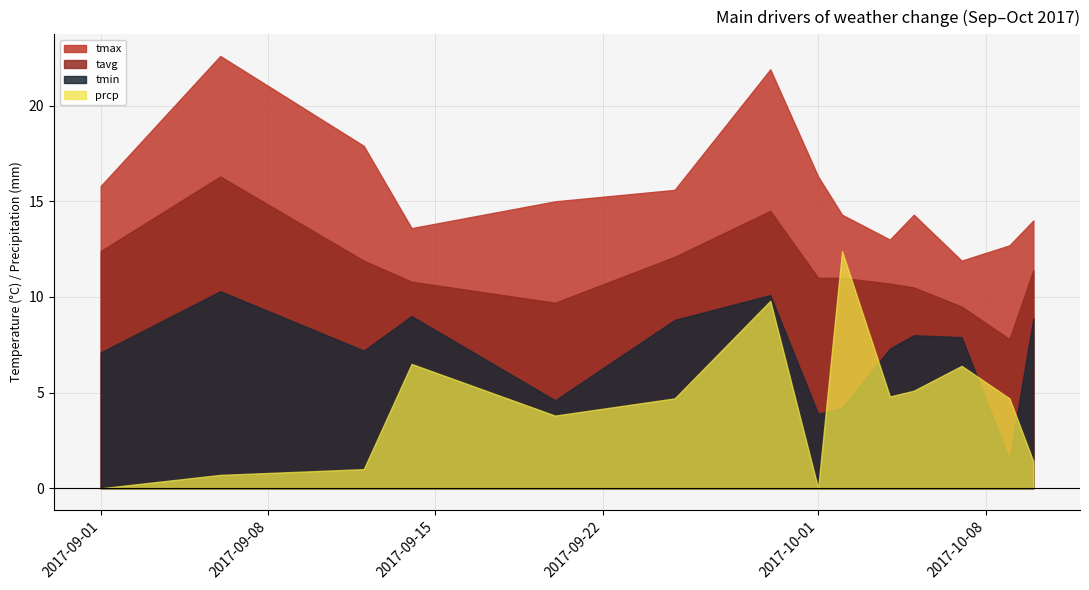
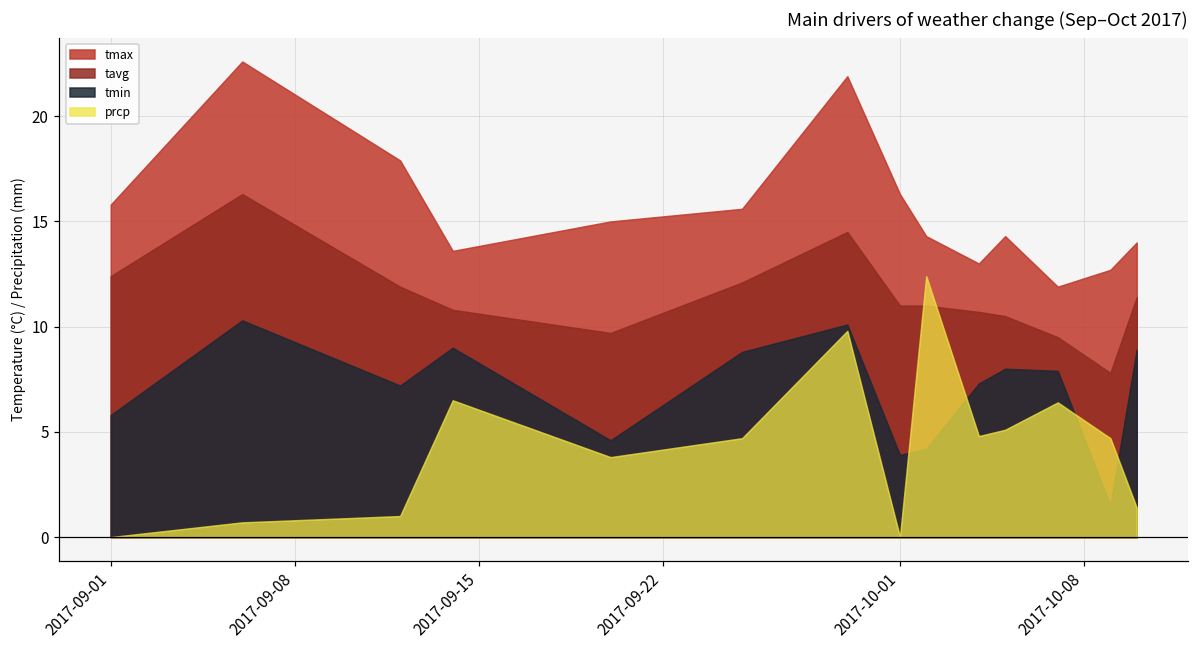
  {
    "tmin": {
-     "2017-09-01": 7.1,
+     "2017-09-01": 5.8,
      "2017-10-01": 3.9
    },
    "prcp": {
      "2017-09-01": 0.0,
      "2017-10-01": 0.0
    }
  }
